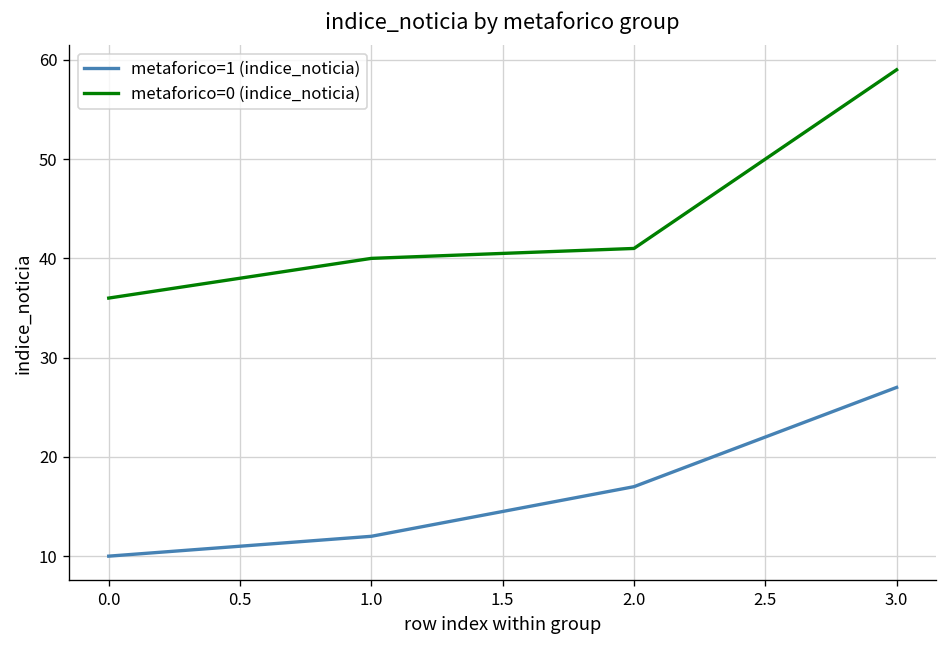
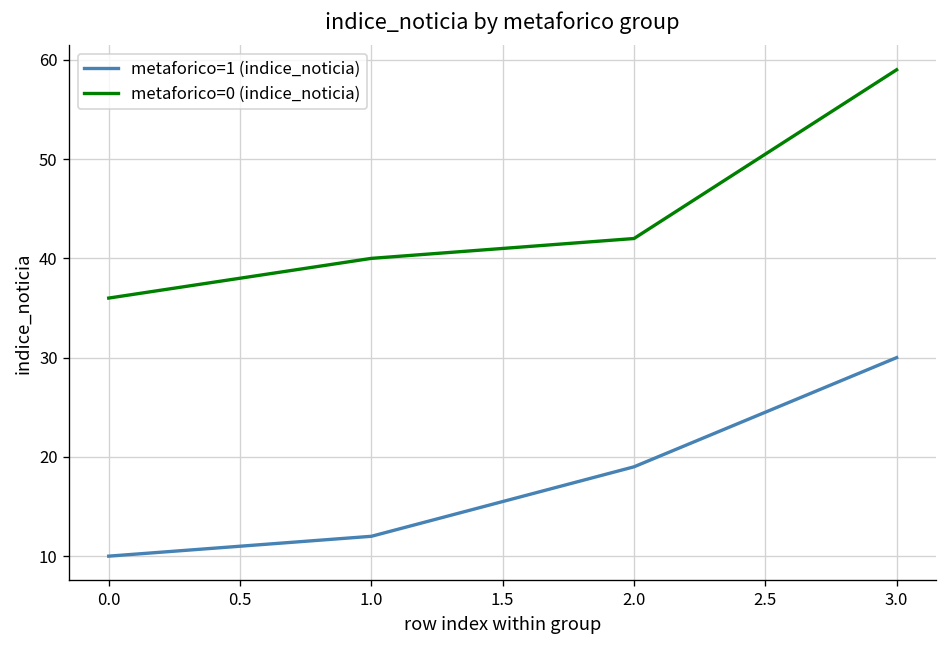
  {
    "metaforico=1 (indice_noticia)": {
      "0.0": 10,
      "1.0": 12,
-     "2.0": 17,
-     "3.0": 27
+     "2.0": 19,
+     "3.0": 30
    },
    "metaforico=0 (indice_noticia)": {
      "0.0": 36,
      "1.0": 40,
-     "2.0": 41,
+     "2.0": 42,
      "3.0": 59
    }
  }
